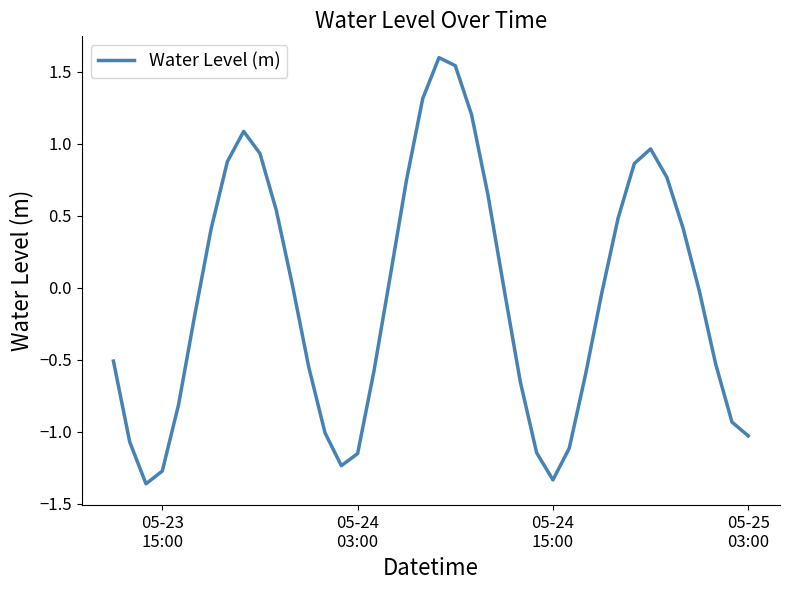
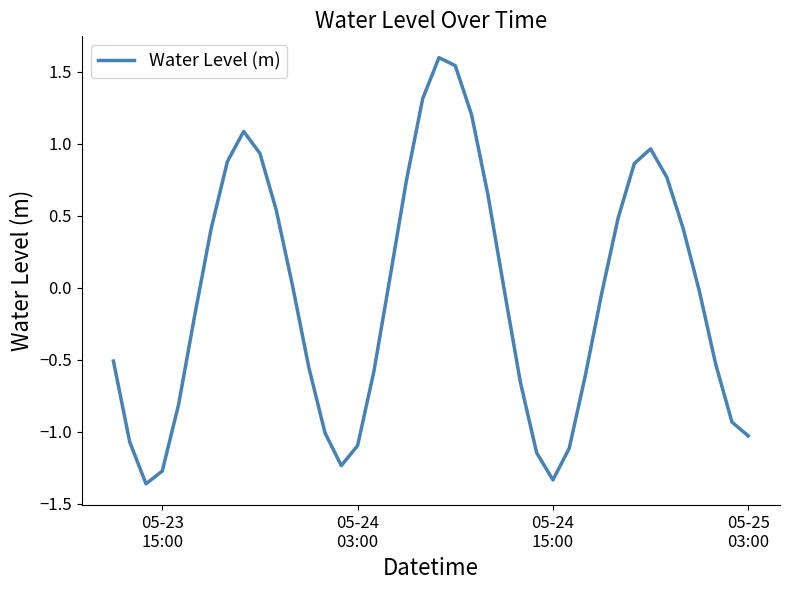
  {
    "05-23 15:00": -1.27,
-   "05-24 03:00": -1.15,
+   "05-24 03:00": -1.10,
    "05-24 15:00": -1.33,
    "05-25 03:00": -1.03
  }
